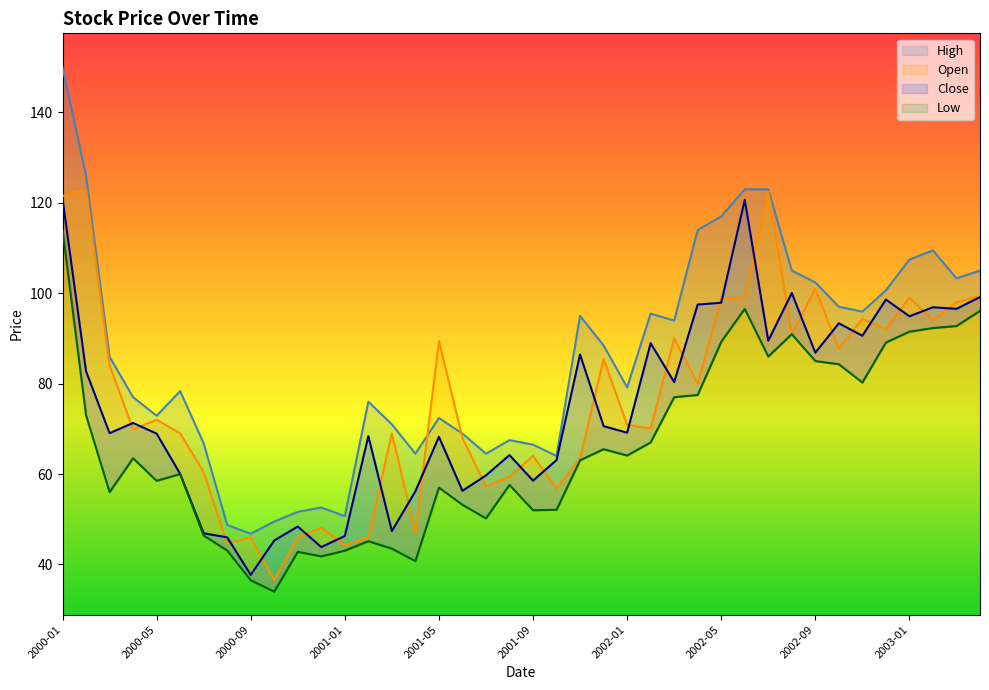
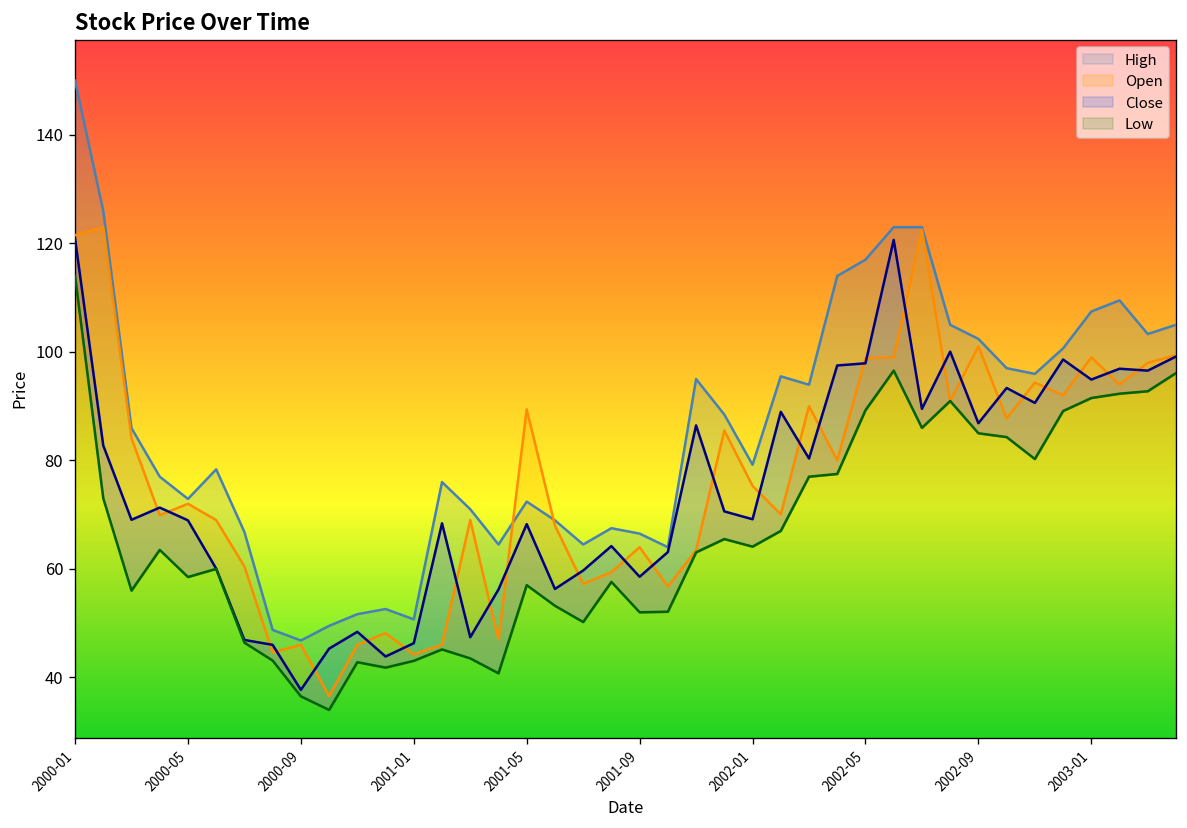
  {
    "Open": {
      "2000-01": 122,
      "2000-05": 72,
      "2000-09": 46,
      "2001-01": 44,
      "2001-05": 89,
      "2001-09": 64,
-     "2002-01": 71,
+     "2002-01": 75,
      "2002-05": 99,
      "2002-09": 101,
      "2003-01": 99
    }
  }
